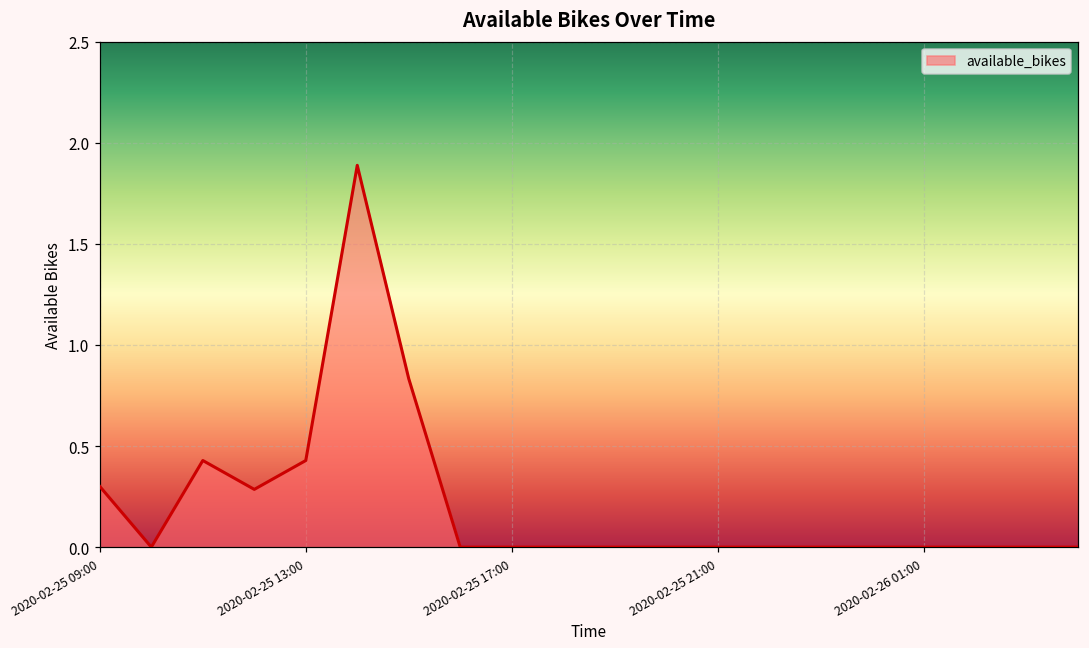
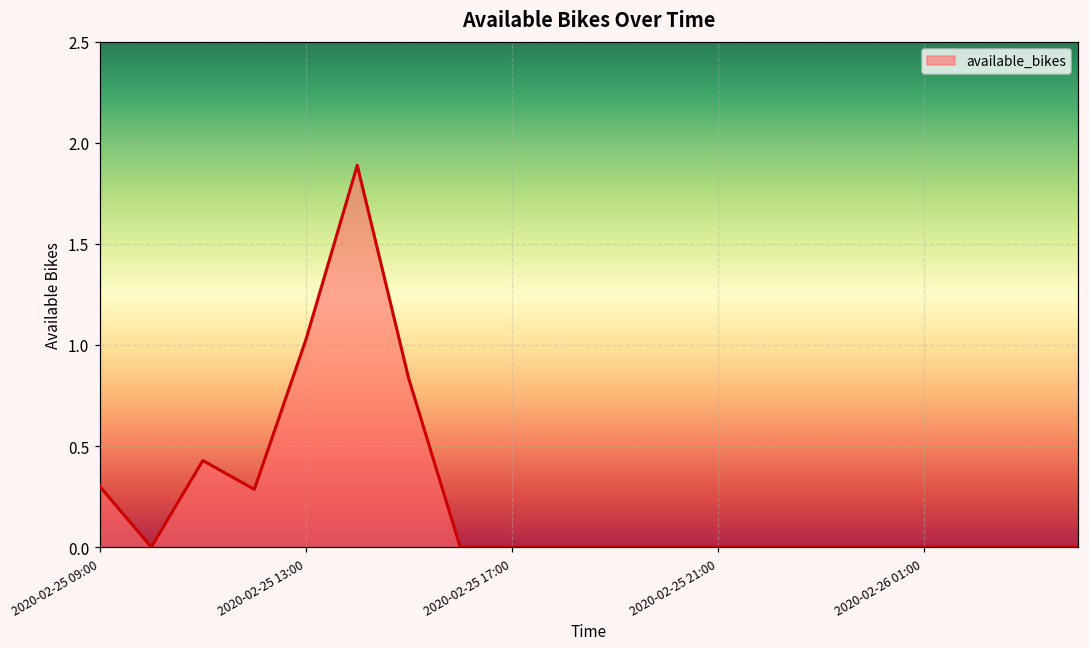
  {
    "2020-02-25 09:00": 0.30,
-   "2020-02-25 13:00": 0.43,
+   "2020-02-25 13:00": 1.02,
    "2020-02-25 17:00": 0.00,
    "2020-02-25 21:00": 0.00,
    "2020-02-26 01:00": 0.00
  }
